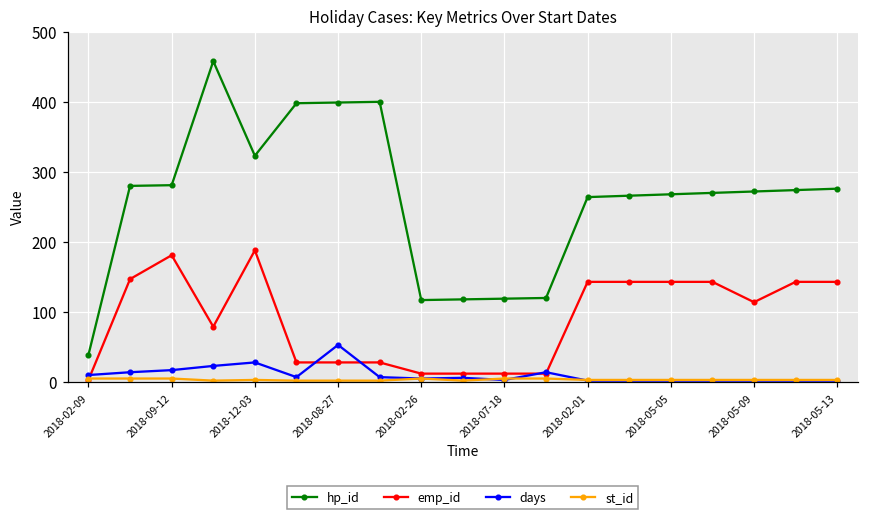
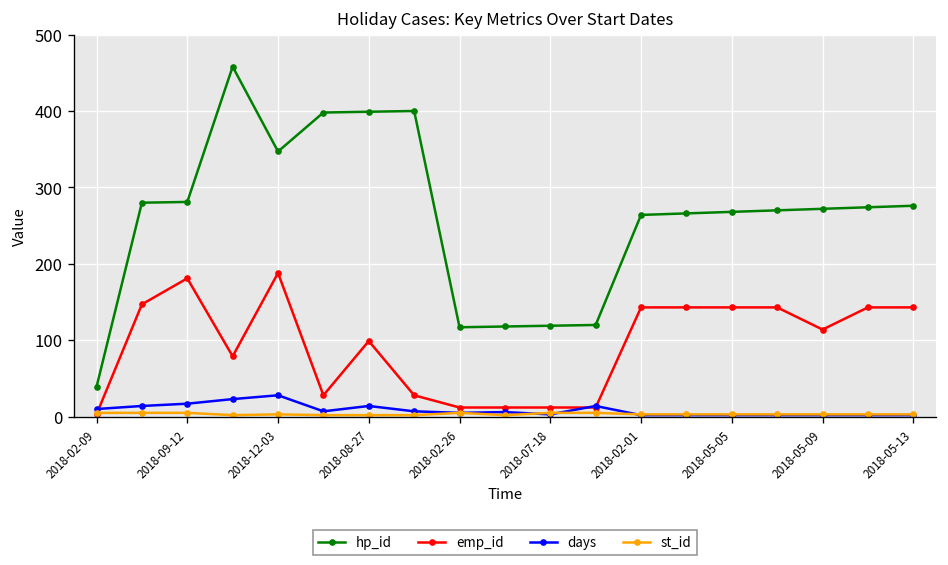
  {
    "hp_id": {
      "2018-02-09": 40,
      "2018-09-12": 280,
-     "2018-12-03": 320,
+     "2018-12-03": 350,
      "2018-08-27": 400,
      "2018-02-26": 120,
      "2018-07-18": 120,
      "2018-02-01": 260,
      "2018-05-05": 270,
      "2018-05-09": 270,
      "2018-05-13": 280
    },
    "emp_id": {
      "2018-09-12": 180,
      "2018-12-03": 190,
-     "2018-08-27": 30,
+     "2018-08-27": 100,
      "2018-02-26": 10,
      "2018-07-18": 10,
      "2018-02-01": 140,
      "2018-05-05": 140,
      "2018-05-09": 110,
      "2018-05-13": 140
    },
    "days": {
      "2018-02-09": 10,
      "2018-09-12": 20,
      "2018-12-03": 30,
-     "2018-08-27": 50
+     "2018-08-27": 10
    },
    "st_id": {
      "2018-09-12": 10,
      "2018-12-03": 0,
      "2018-08-27": 0
    }
  }
